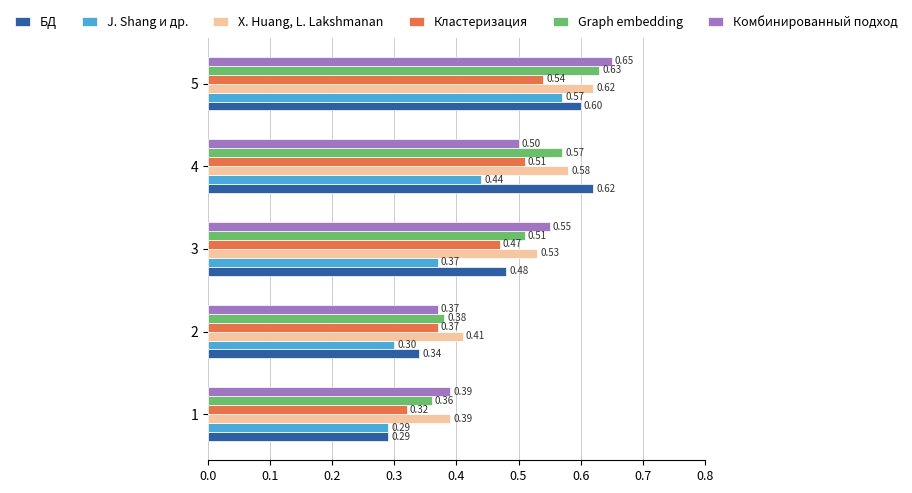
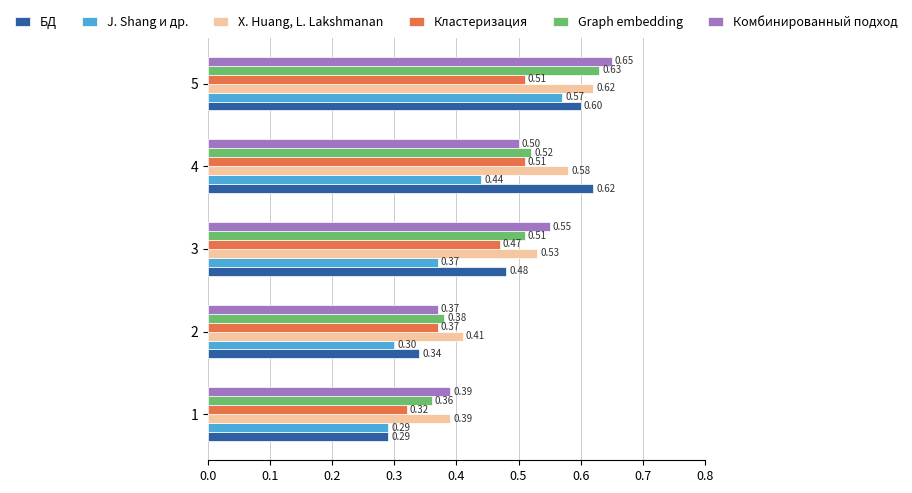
  {
    "БД": {
      "5": 0.60,
      "4": 0.62,
      "3": 0.48,
      "2": 0.34,
      "1": 0.29
    },
    "J. Shang и др.": {
      "5": 0.57,
      "4": 0.44,
      "3": 0.37,
      "2": 0.30,
      "1": 0.29
    },
    "X. Huang, L. Lakshmanan": {
      "5": 0.62,
      "4": 0.58,
      "3": 0.53,
      "2": 0.41,
      "1": 0.39
    },
    "Кластеризация": {
-     "5": 0.54,
+     "5": 0.51,
      "4": 0.51,
      "3": 0.47,
      "2": 0.37,
      "1": 0.32
    },
    "Graph embedding": {
      "5": 0.63,
-     "4": 0.57,
+     "4": 0.52,
      "3": 0.51,
      "2": 0.38,
      "1": 0.36
    },
    "Комбинированный подход": {
      "5": 0.65,
      "4": 0.50,
      "3": 0.55,
      "2": 0.37,
      "1": 0.39
    }
  }
